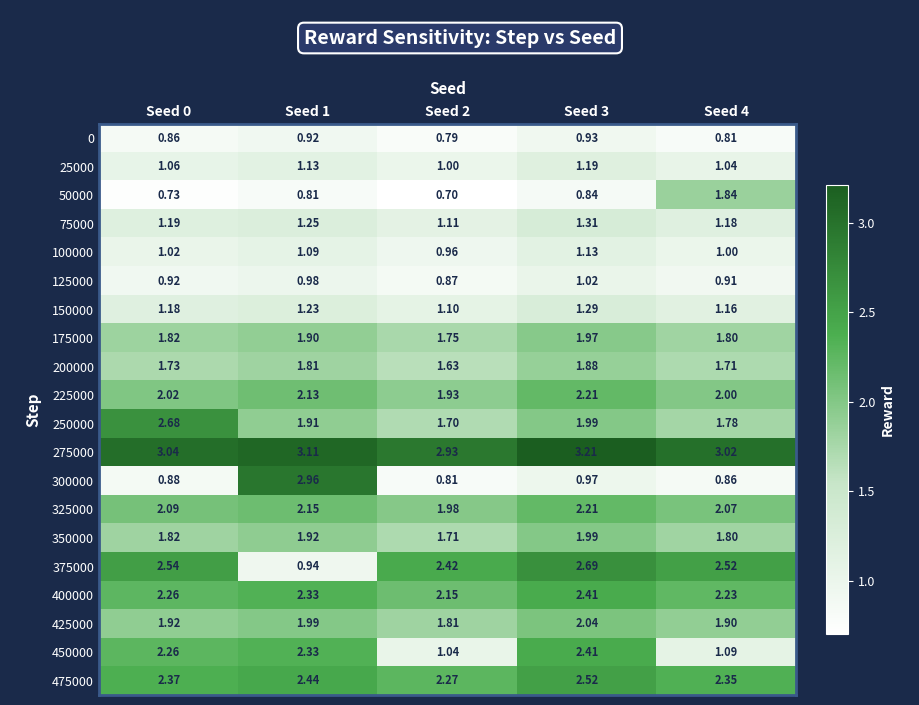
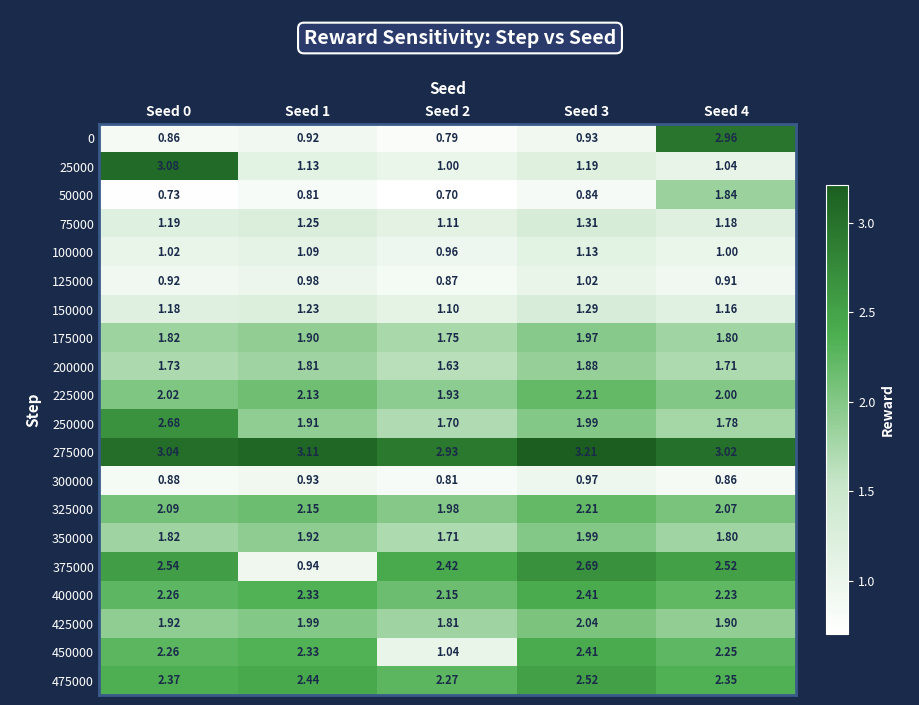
  {
    "0": {
      "Seed 0": 0.86,
      "Seed 1": 0.92,
      "Seed 2": 0.79,
      "Seed 3": 0.93,
-     "Seed 4": 0.81
+     "Seed 4": 2.96
    },
    "25000": {
-     "Seed 0": 1.06,
+     "Seed 0": 3.08,
      "Seed 1": 1.13,
      "Seed 2": 1.00,
      "Seed 3": 1.19,
      "Seed 4": 1.04
    },
    "50000": {
      "Seed 0": 0.73,
      "Seed 1": 0.81,
      "Seed 2": 0.70,
      "Seed 3": 0.84,
      "Seed 4": 1.84
    },
    "75000": {
      "Seed 0": 1.19,
      "Seed 1": 1.25,
      "Seed 2": 1.11,
      "Seed 3": 1.31,
      "Seed 4": 1.18
    },
    "100000": {
      "Seed 0": 1.02,
      "Seed 1": 1.09,
      "Seed 2": 0.96,
      "Seed 3": 1.13,
      "Seed 4": 1.00
    },
    "125000": {
      "Seed 0": 0.92,
      "Seed 1": 0.98,
      "Seed 2": 0.87,
      "Seed 3": 1.02,
      "Seed 4": 0.91
    },
    "150000": {
      "Seed 0": 1.18,
      "Seed 1": 1.23,
      "Seed 2": 1.10,
      "Seed 3": 1.29,
      "Seed 4": 1.16
    },
    "175000": {
      "Seed 0": 1.82,
      "Seed 1": 1.90,
      "Seed 2": 1.75,
      "Seed 3": 1.97,
      "Seed 4": 1.80
    },
    "200000": {
      "Seed 0": 1.73,
      "Seed 1": 1.81,
      "Seed 2": 1.63,
      "Seed 3": 1.88,
      "Seed 4": 1.71
    },
    "225000": {
      "Seed 0": 2.02,
      "Seed 1": 2.13,
      "Seed 2": 1.93,
      "Seed 3": 2.21,
      "Seed 4": 2.00
    },
    "250000": {
      "Seed 0": 2.68,
      "Seed 1": 1.91,
      "Seed 2": 1.70,
      "Seed 3": 1.99,
      "Seed 4": 1.78
    },
    "275000": {
      "Seed 0": 3.04,
      "Seed 1": 3.11,
      "Seed 2": 2.93,
      "Seed 3": 3.21,
      "Seed 4": 3.02
    },
    "300000": {
      "Seed 0": 0.88,
-     "Seed 1": 2.96,
+     "Seed 1": 0.93,
      "Seed 2": 0.81,
      "Seed 3": 0.97,
      "Seed 4": 0.86
    },
    "325000": {
      "Seed 0": 2.09,
      "Seed 1": 2.15,
      "Seed 2": 1.98,
      "Seed 3": 2.21,
      "Seed 4": 2.07
    },
    "350000": {
      "Seed 0": 1.82,
      "Seed 1": 1.92,
      "Seed 2": 1.71,
      "Seed 3": 1.99,
      "Seed 4": 1.80
    },
    "375000": {
      "Seed 0": 2.54,
      "Seed 1": 0.94,
      "Seed 2": 2.42,
      "Seed 3": 2.69,
      "Seed 4": 2.52
    },
    "400000": {
      "Seed 0": 2.26,
      "Seed 1": 2.33,
      "Seed 2": 2.15,
      "Seed 3": 2.41,
      "Seed 4": 2.23
    },
    "425000": {
      "Seed 0": 1.92,
      "Seed 1": 1.99,
      "Seed 2": 1.81,
      "Seed 3": 2.04,
      "Seed 4": 1.90
    },
    "450000": {
      "Seed 0": 2.26,
      "Seed 1": 2.33,
      "Seed 2": 1.04,
      "Seed 3": 2.41,
-     "Seed 4": 1.09
+     "Seed 4": 2.25
    },
    "475000": {
      "Seed 0": 2.37,
      "Seed 1": 2.44,
      "Seed 2": 2.27,
      "Seed 3": 2.52,
      "Seed 4": 2.35
    }
  }
